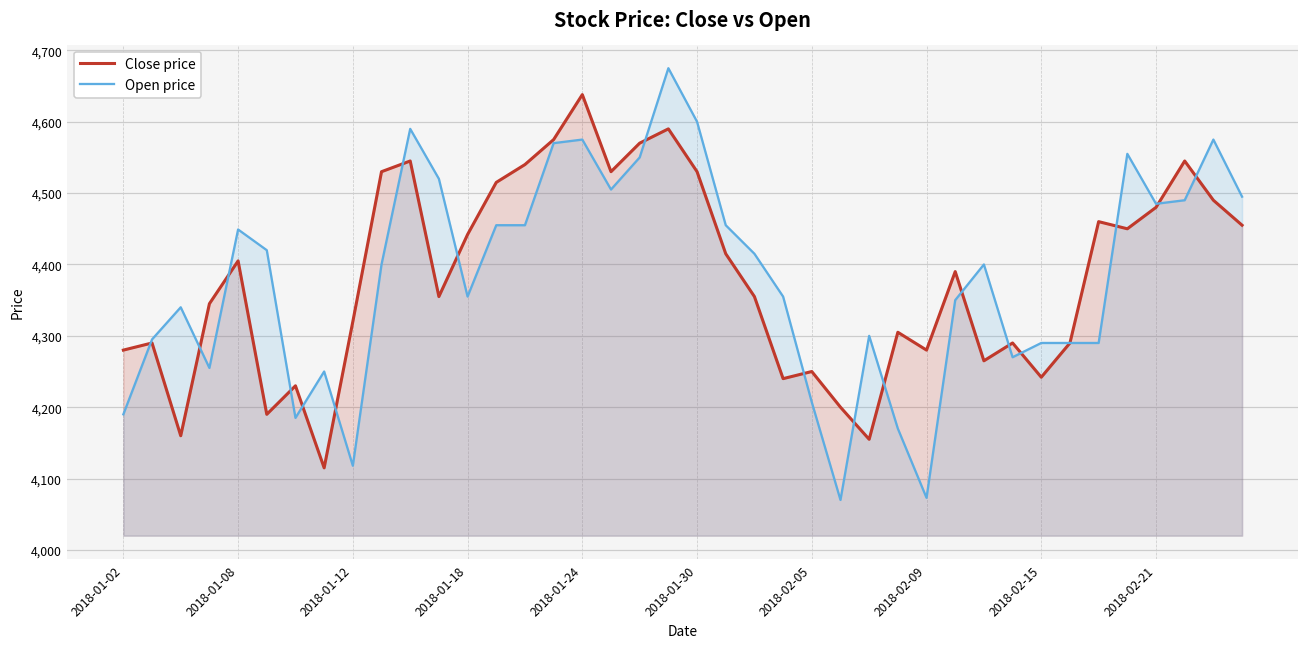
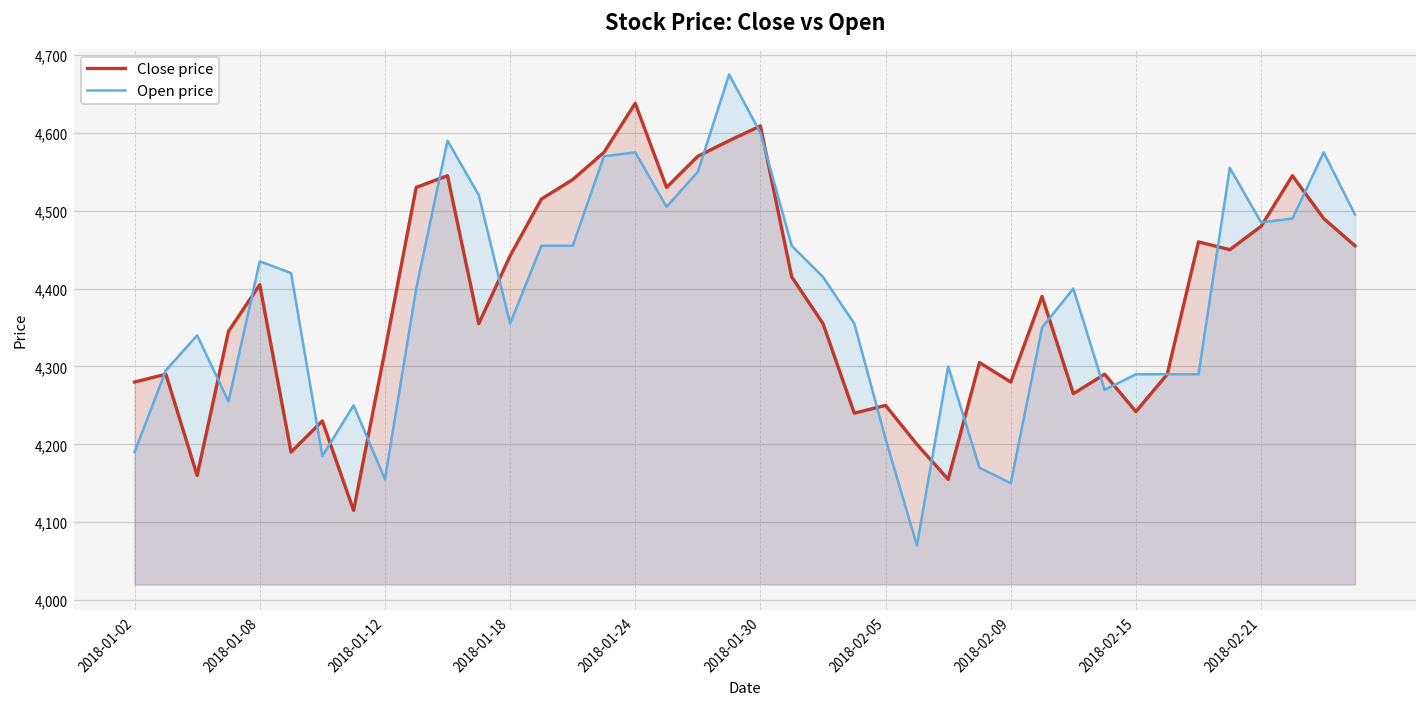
  {
    "Close price": {
      "2018-01-02": "4,280",
      "2018-01-08": "4,410",
      "2018-01-12": "4,320",
      "2018-01-18": "4,440",
      "2018-01-24": "4,640",
-     "2018-01-30": "4,530",
+     "2018-01-30": "4,610",
      "2018-02-05": "4,250",
      "2018-02-09": "4,280",
      "2018-02-15": "4,240",
      "2018-02-21": "4,480"
    },
    "Open price": {
      "2018-01-02": "4,190",
-     "2018-01-08": "4,450",
-     "2018-01-12": "4,120",
+     "2018-01-08": "4,440",
+     "2018-01-12": "4,160",
      "2018-01-18": "4,360",
      "2018-01-24": "4,580",
      "2018-01-30": "4,600",
      "2018-02-05": "4,210",
-     "2018-02-09": "4,070",
+     "2018-02-09": "4,150",
      "2018-02-15": "4,290",
      "2018-02-21": "4,490"
    }
  }
